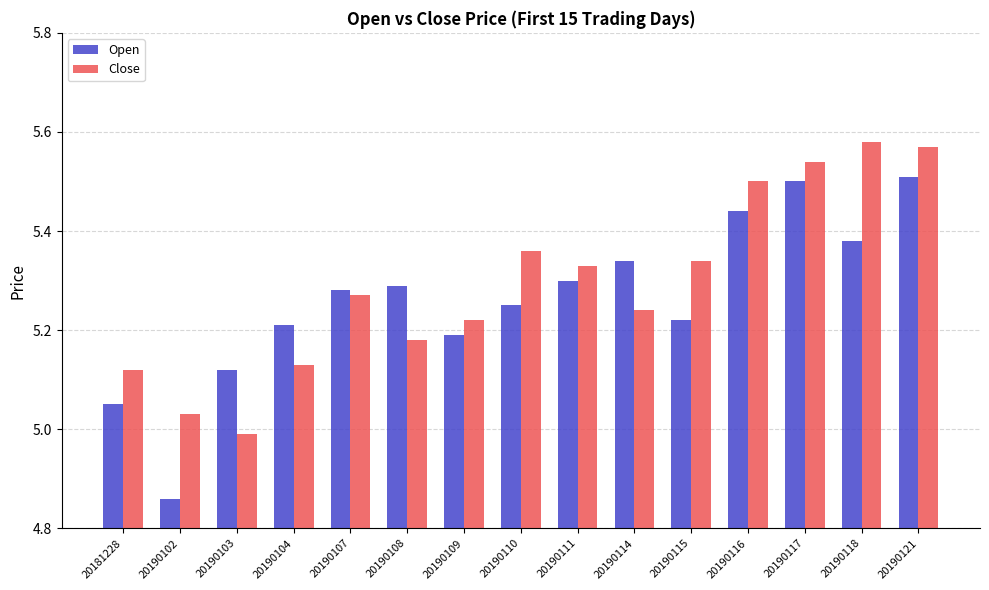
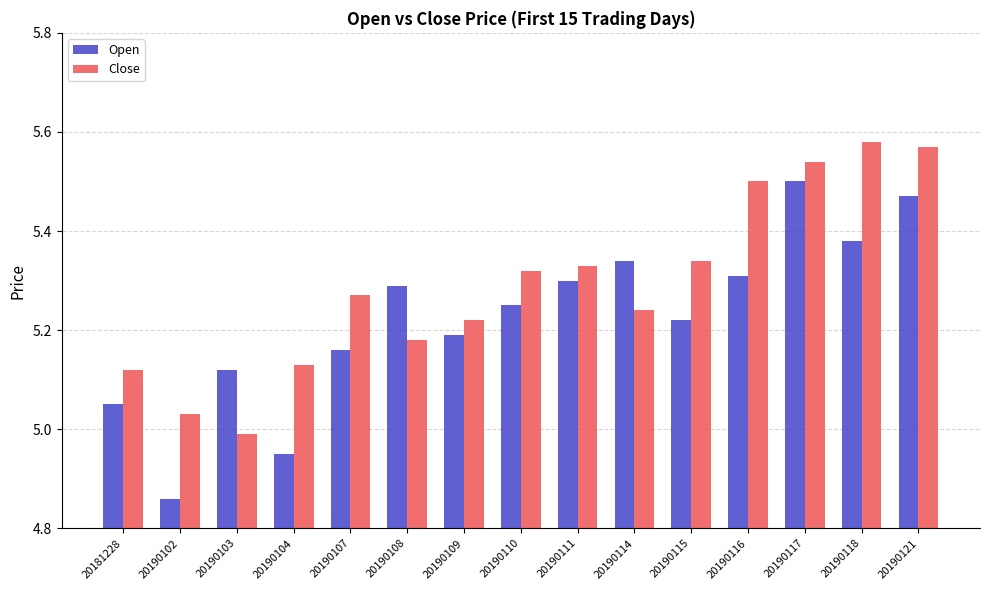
  {
    "Open": {
      "20181228": 5.05,
      "20190102": 4.86,
      "20190103": 5.12,
-     "20190104": 5.21,
-     "20190107": 5.28,
+     "20190104": 4.95,
+     "20190107": 5.16,
      "20190108": 5.29,
      "20190109": 5.19,
      "20190110": 5.25,
      "20190111": 5.30,
      "20190114": 5.34,
      "20190115": 5.22,
-     "20190116": 5.44,
+     "20190116": 5.31,
      "20190117": 5.50,
      "20190118": 5.38,
-     "20190121": 5.51
+     "20190121": 5.47
    },
    "Close": {
      "20181228": 5.12,
      "20190102": 5.03,
      "20190103": 4.99,
      "20190104": 5.13,
      "20190107": 5.27,
      "20190108": 5.18,
      "20190109": 5.22,
-     "20190110": 5.36,
+     "20190110": 5.32,
      "20190111": 5.33,
      "20190114": 5.24,
      "20190115": 5.34,
      "20190116": 5.50,
      "20190117": 5.54,
      "20190118": 5.58,
      "20190121": 5.57
    }
  }
